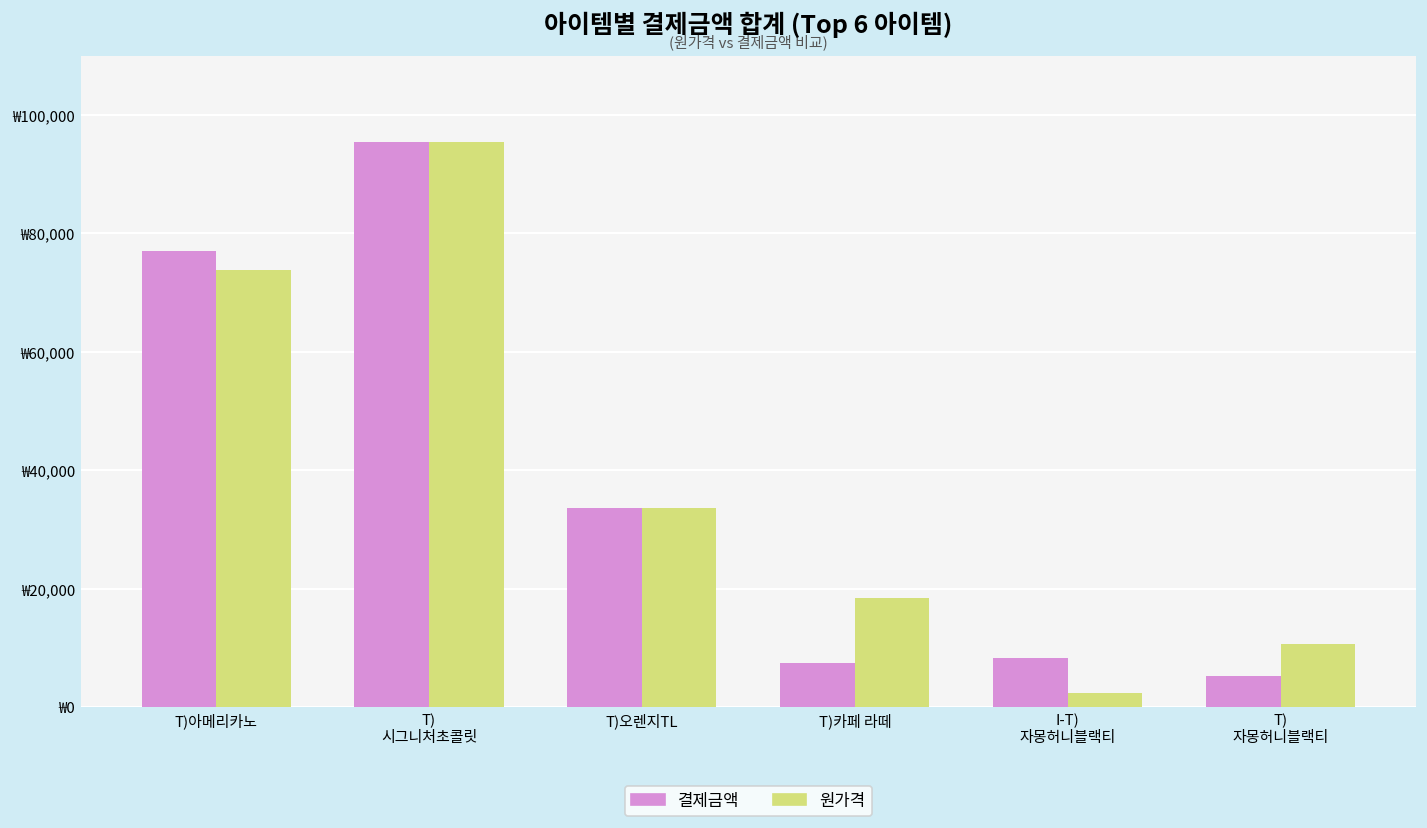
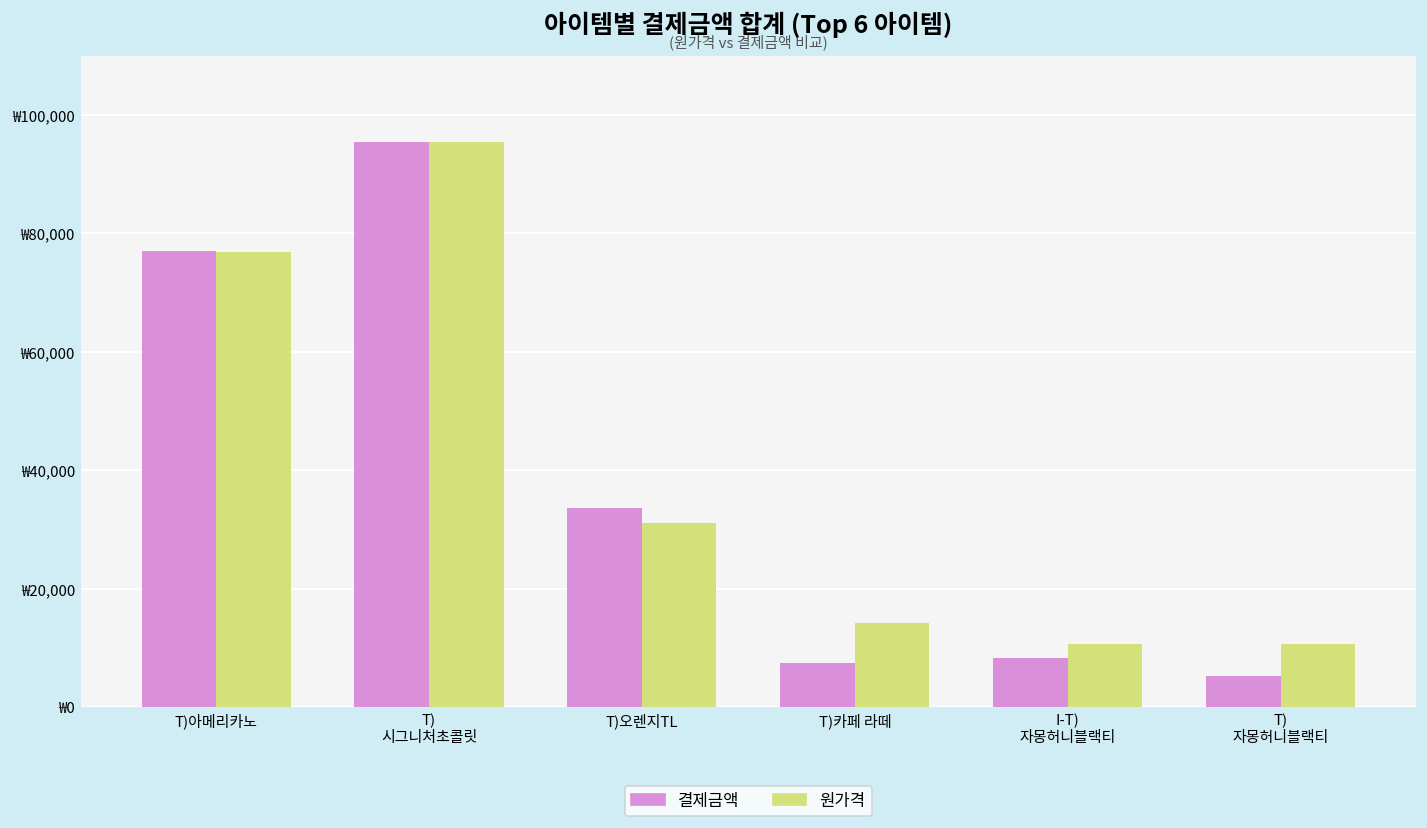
  {
    "결제금액": {
      "T)아메리카노": "₩77,000",
      "T) 시그니처초콜릿": "₩95,000",
      "T)오렌지TL": "₩34,000",
      "T)카페 라떼": "₩8,000",
      "I-T) 자몽허니블랙티": "₩8,000",
      "T) 자몽허니블랙티": "₩5,000"
    },
    "원가격": {
-     "T)아메리카노": "₩74,000",
+     "T)아메리카노": "₩77,000",
      "T) 시그니처초콜릿": "₩95,000",
-     "T)오렌지TL": "₩34,000",
-     "T)카페 라떼": "₩18,000",
-     "I-T) 자몽허니블랙티": "₩2,000",
+     "T)오렌지TL": "₩31,000",
+     "T)카페 라떼": "₩14,000",
+     "I-T) 자몽허니블랙티": "₩11,000",
      "T) 자몽허니블랙티": "₩11,000"
    }
  }
